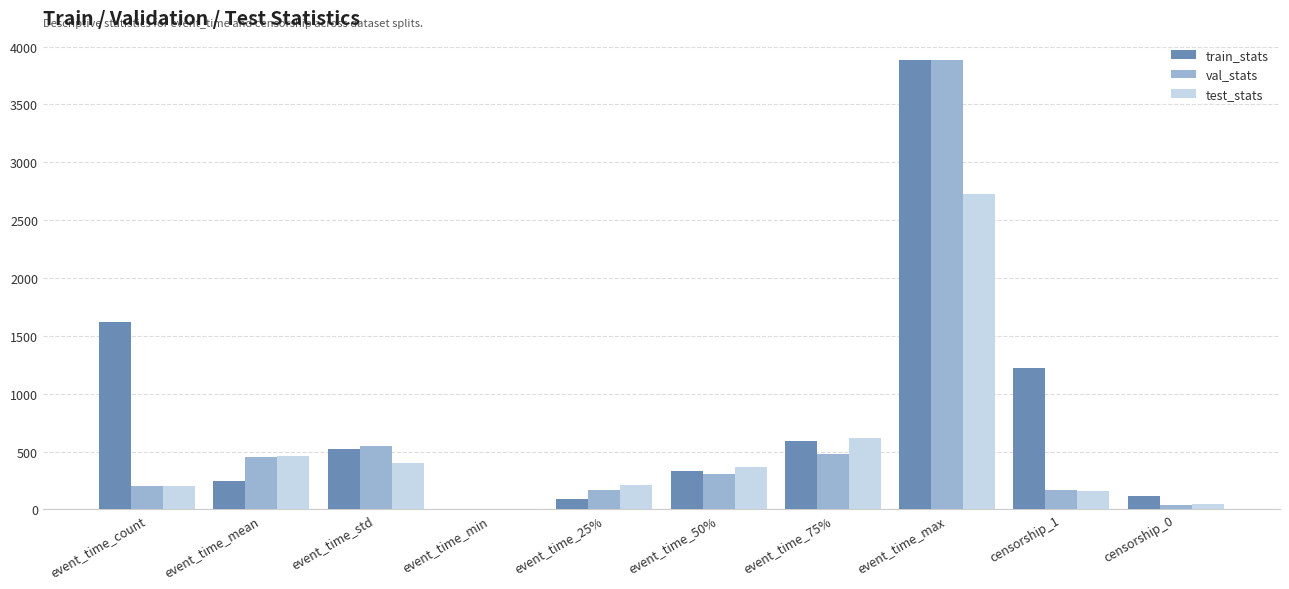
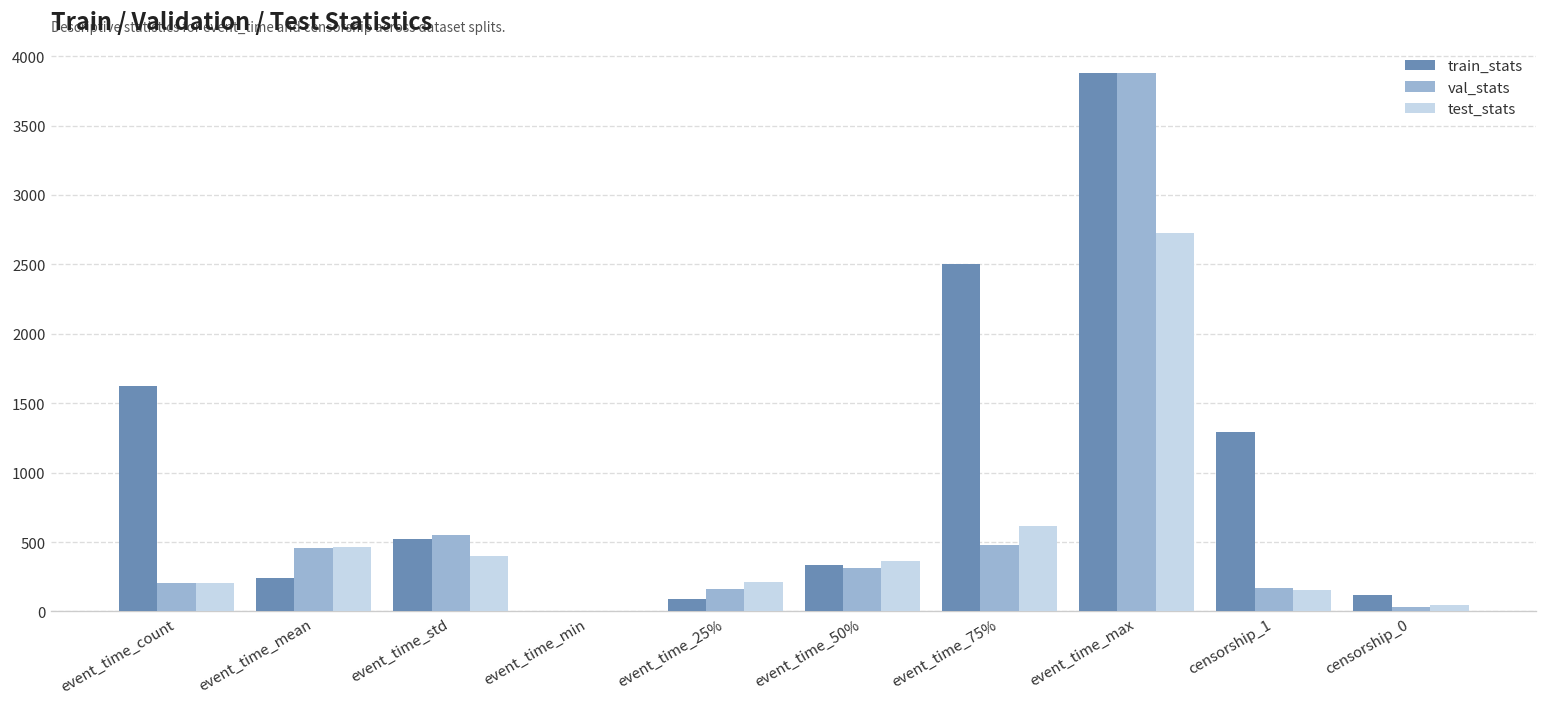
  {
    "train_stats": {
      "event_time_count": 1620,
      "event_time_mean": 240,
      "event_time_std": 520,
      "event_time_min": 0,
      "event_time_25%": 90,
      "event_time_50%": 340,
-     "event_time_75%": 590,
+     "event_time_75%": 2500,
      "event_time_max": 3880,
-     "censorship_1": 1220,
+     "censorship_1": 1300,
      "censorship_0": 120
    }
  }
